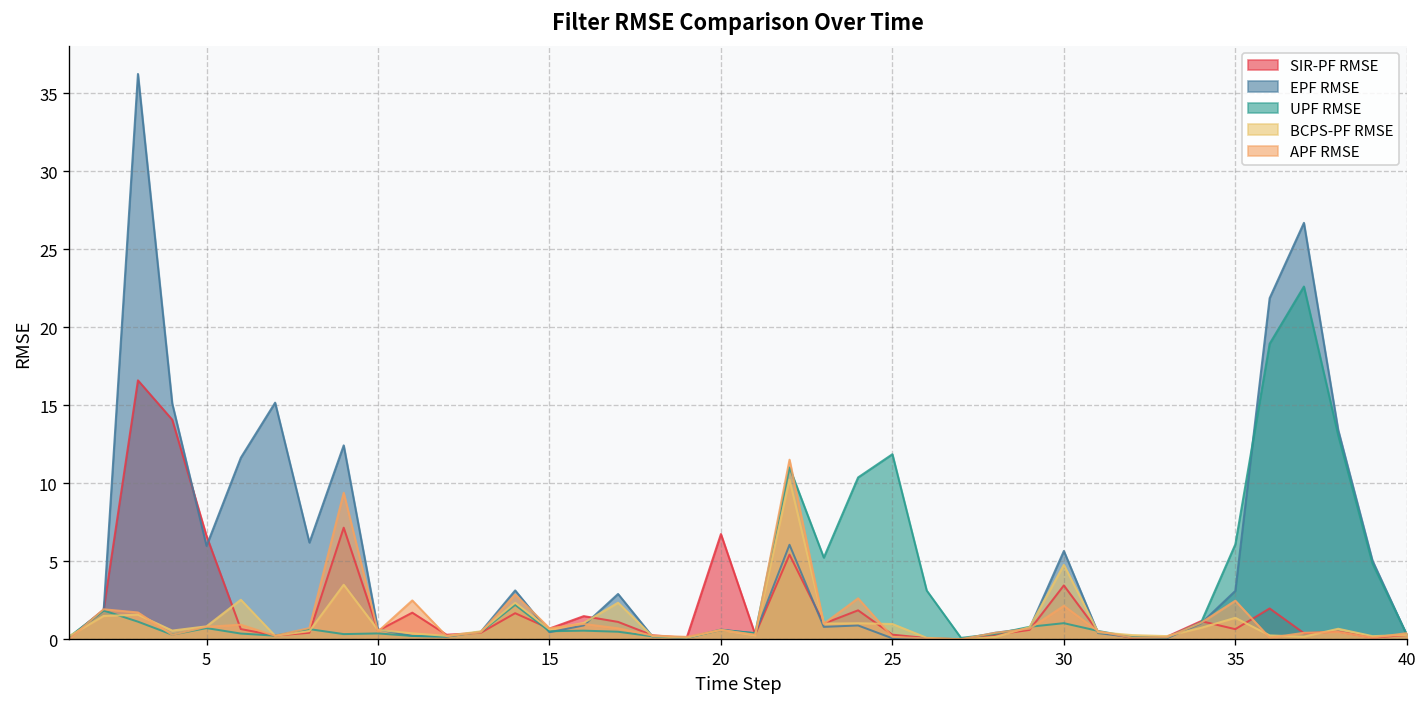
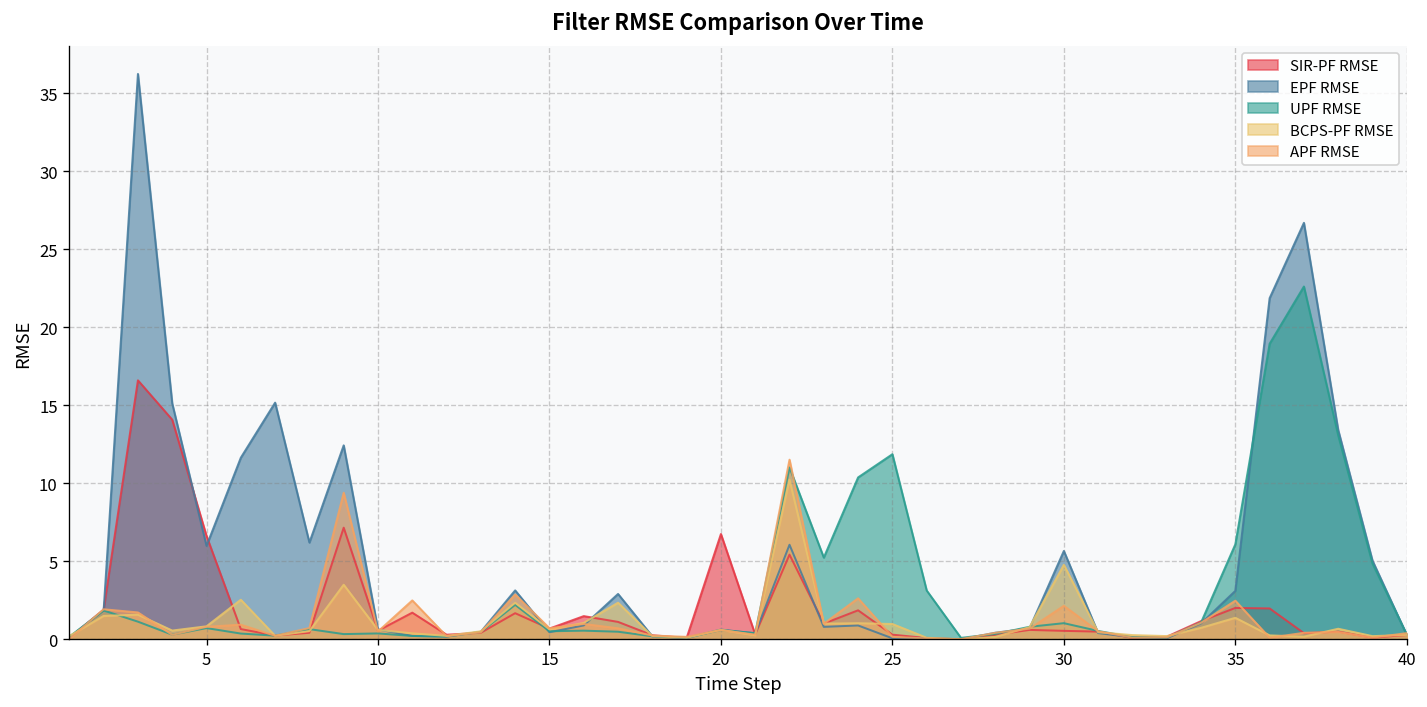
  {
    "SIR-PF RMSE": {
      "5": 6.6,
      "20": 6.8,
-     "30": 3.5,
-     "35": 0.7
+     "30": 0.6,
+     "35": 2.0
    }
  }
